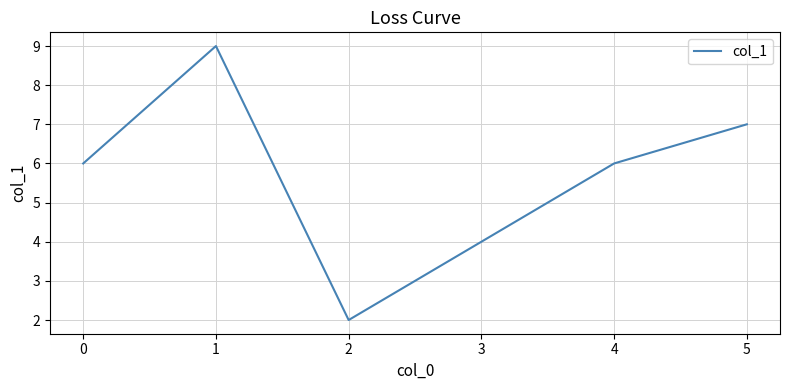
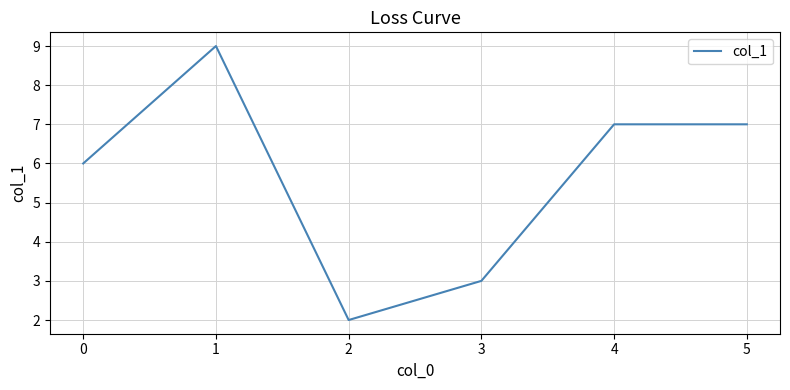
  {
    "0": 6,
    "1": 9,
    "2": 2,
-   "3": 4,
-   "4": 6,
+   "3": 3,
+   "4": 7,
    "5": 7
  }
